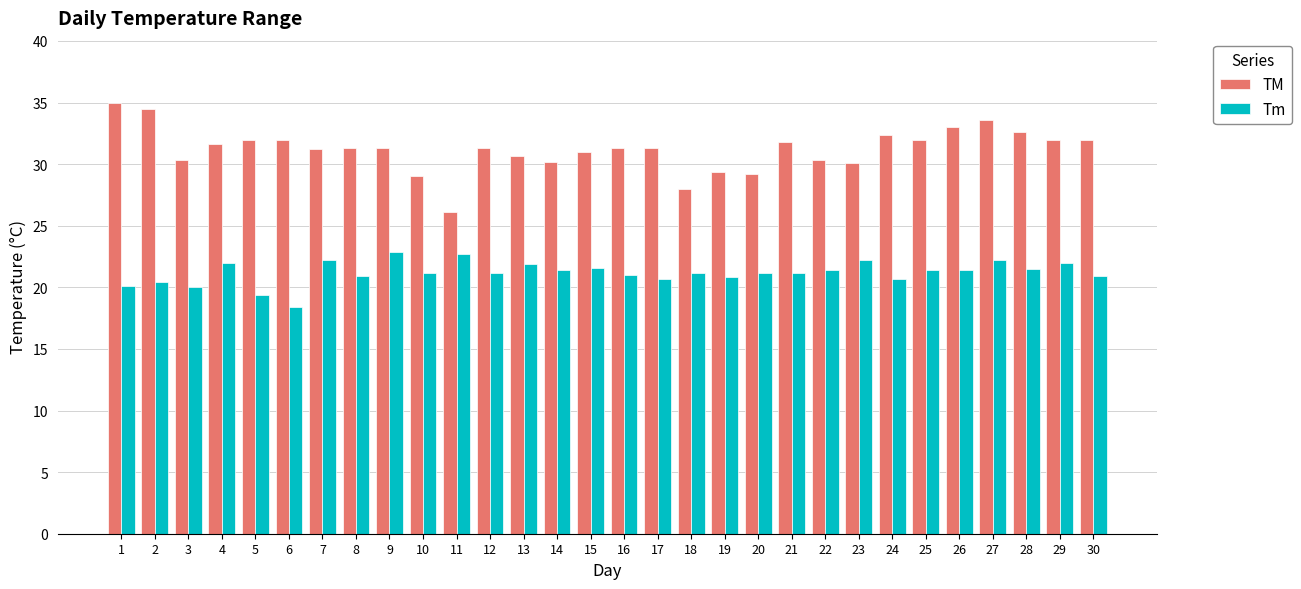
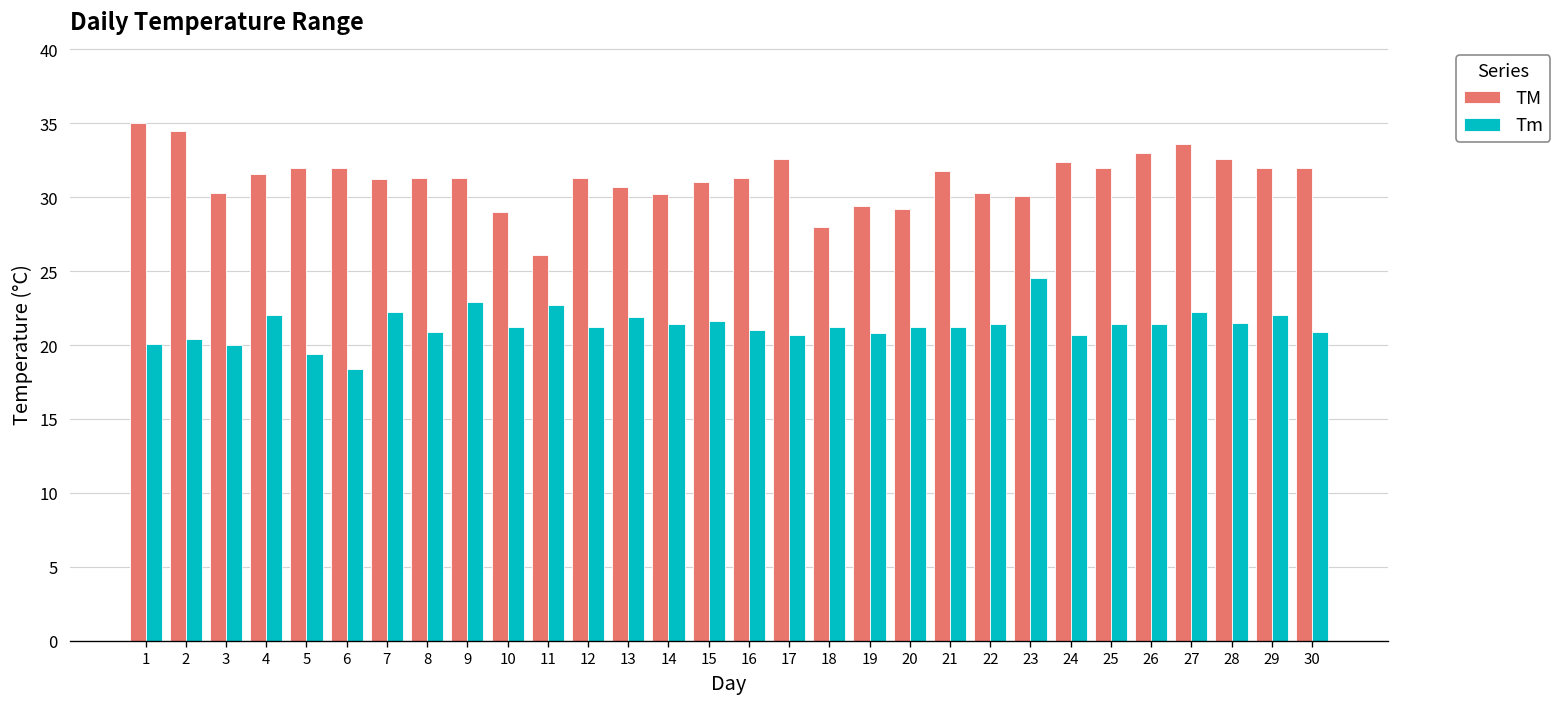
  {
    "TM": {
      "1": 35.0,
      "2": 34.5,
      "3": 30.3,
      "4": 31.6,
      "5": 32.0,
      "6": 32.0,
      "7": 31.2,
      "8": 31.3,
      "9": 31.3,
      "10": 29.0,
      "11": 26.1,
      "12": 31.3,
      "13": 30.7,
      "14": 30.2,
      "15": 31.0,
      "16": 31.3,
-     "17": 31.3,
+     "17": 32.6,
      "18": 28.0,
      "19": 29.4,
      "20": 29.2,
      "21": 31.8,
      "22": 30.3,
      "23": 30.1,
      "24": 32.4,
      "25": 32.0,
      "26": 33.0,
      "27": 33.6,
      "28": 32.6,
      "29": 32.0,
      "30": 32.0
    },
    "Tm": {
      "1": 20.1,
      "2": 20.4,
      "3": 20.0,
      "4": 22.0,
      "5": 19.4,
      "6": 18.4,
      "7": 22.2,
      "8": 20.9,
      "9": 22.9,
      "10": 21.2,
      "11": 22.7,
      "12": 21.2,
      "13": 21.9,
      "14": 21.4,
      "15": 21.6,
      "16": 21.0,
      "17": 20.7,
      "18": 21.2,
      "19": 20.8,
      "20": 21.2,
      "21": 21.2,
      "22": 21.4,
-     "23": 22.2,
+     "23": 24.5,
      "24": 20.7,
      "25": 21.4,
      "26": 21.4,
      "27": 22.2,
      "28": 21.5,
      "29": 22.0,
      "30": 20.9
    }
  }
